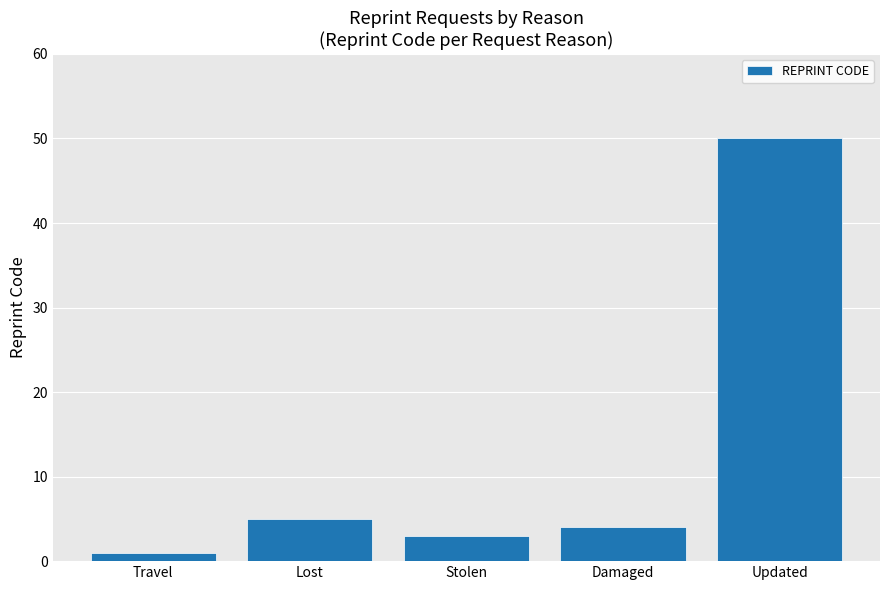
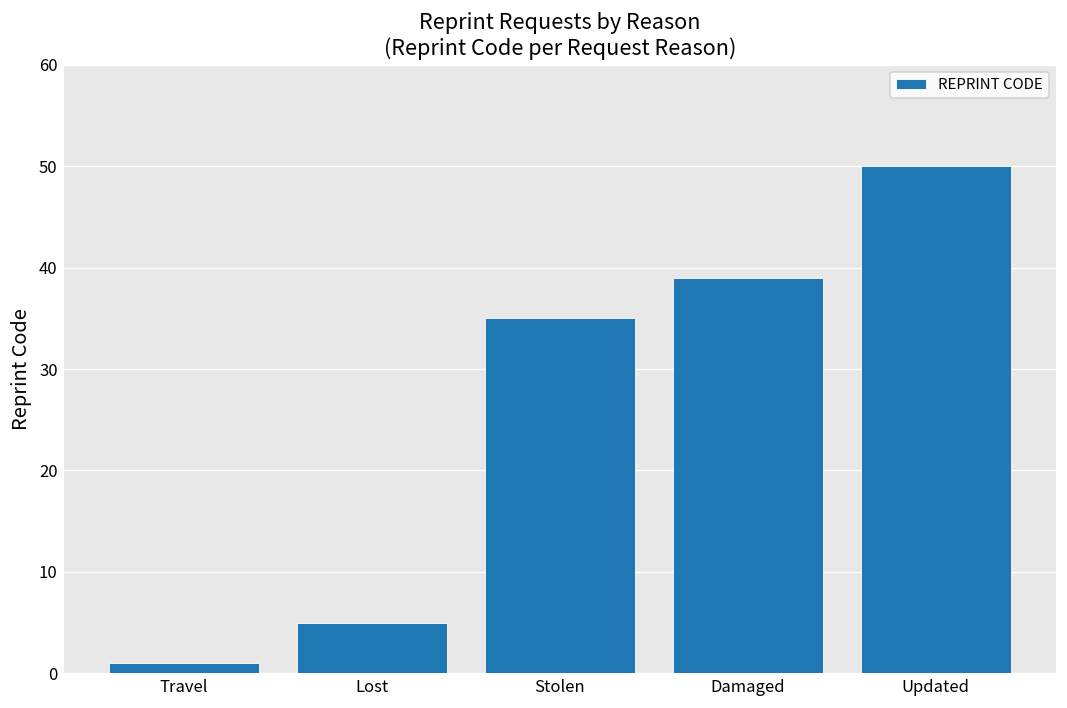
  {
    "Travel": 1,
    "Lost": 5,
-   "Stolen": 3,
-   "Damaged": 4,
+   "Stolen": 35,
+   "Damaged": 39,
    "Updated": 50
  }
